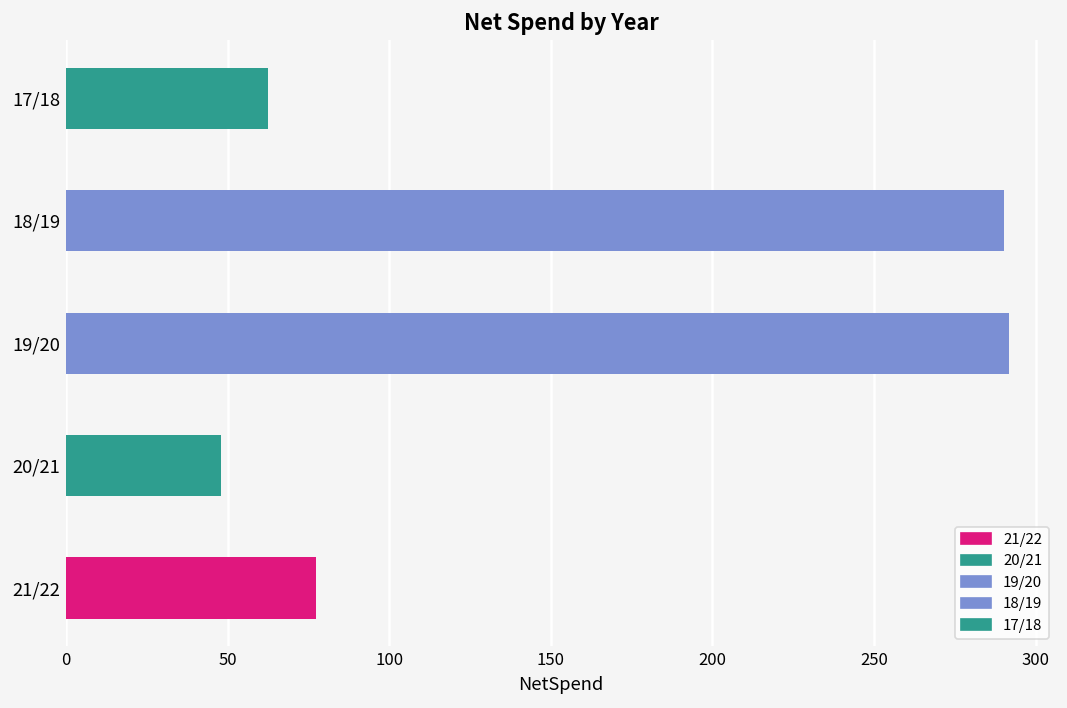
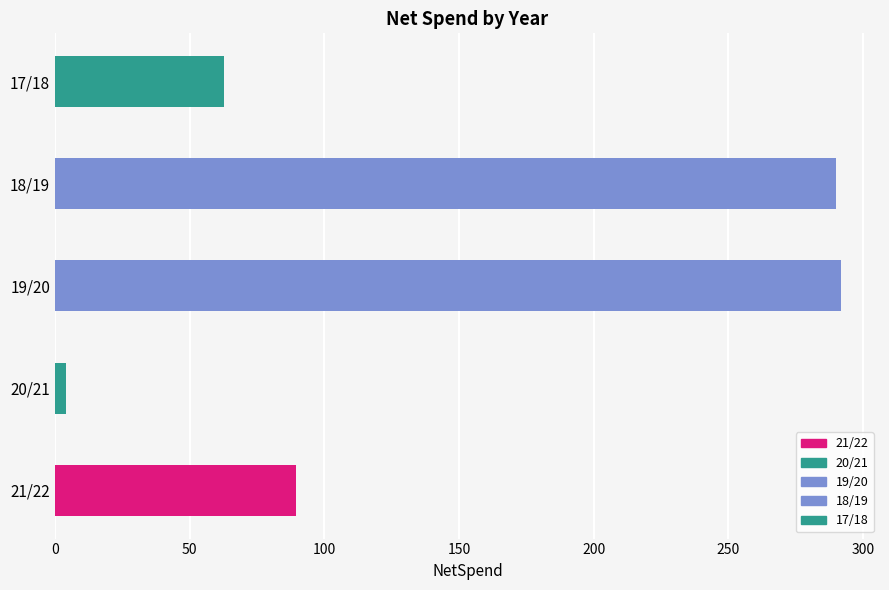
  {
    "17/18": 63,
    "18/19": 290,
    "19/20": 292,
-   "20/21": 48,
-   "21/22": 77
+   "20/21": 4,
+   "21/22": 90
  }
